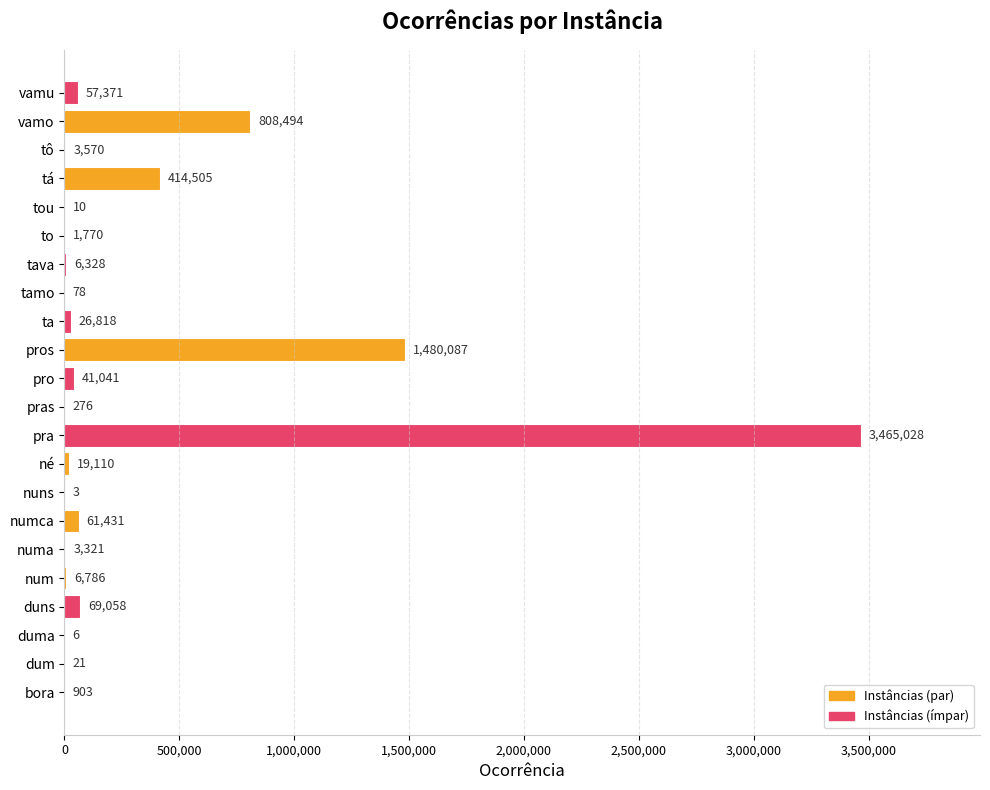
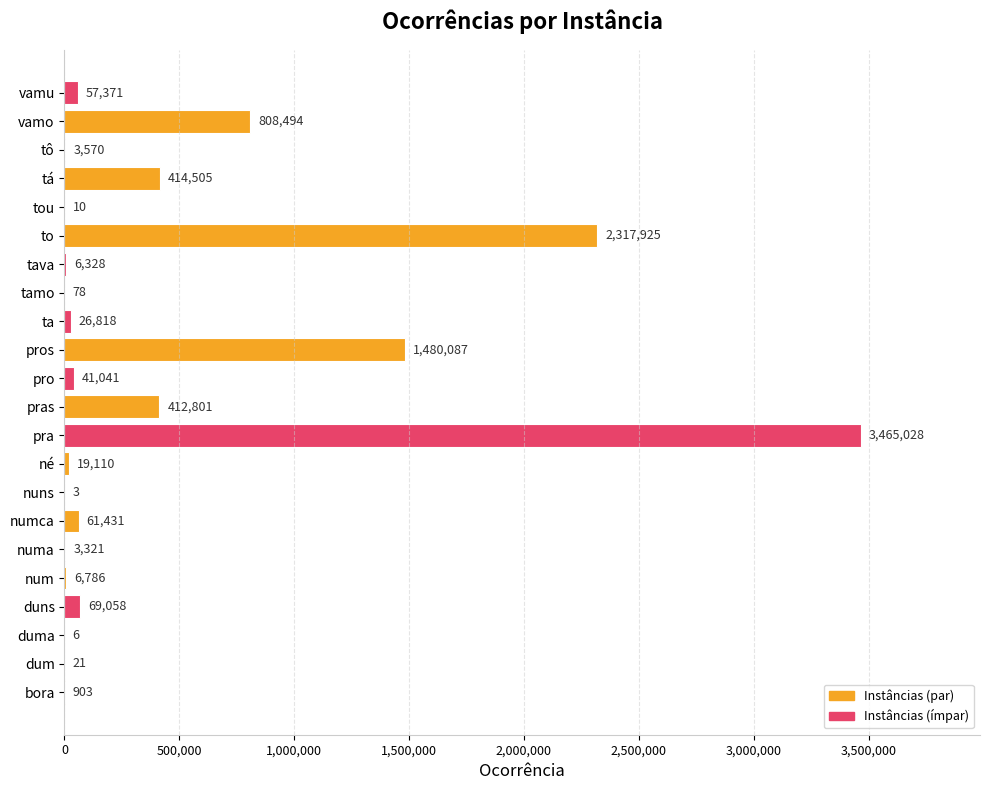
  {
    "vamu": "57,371",
    "vamo": "808,494",
    "tô": "3,570",
    "tá": "414,505",
    "tou": "10",
-   "to": "1,770",
+   "to": "2,317,925",
    "tava": "6,328",
    "tamo": "78",
    "ta": "26,818",
    "pros": "1,480,087",
    "pro": "41,041",
-   "pras": "276",
+   "pras": "412,801",
    "pra": "3,465,028",
    "né": "19,110",
    "nuns": "3",
    "numca": "61,431",
    "numa": "3,321",
    "num": "6,786",
    "duns": "69,058",
    "duma": "6",
    "dum": "21",
    "bora": "903"
  }
